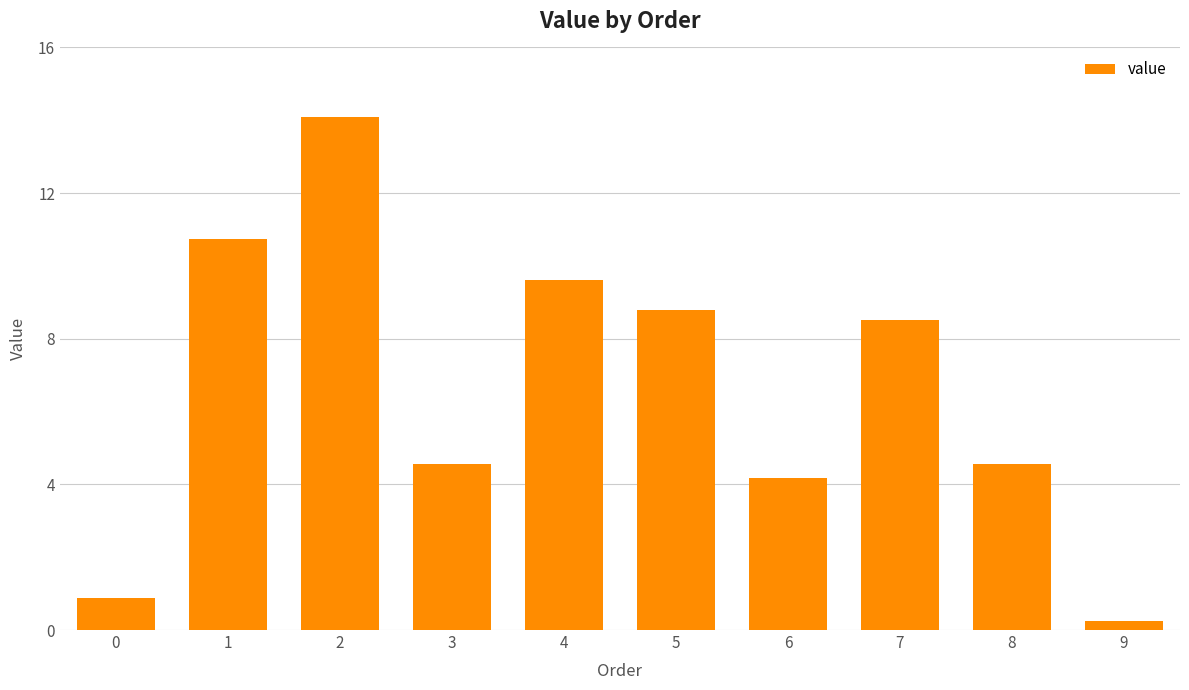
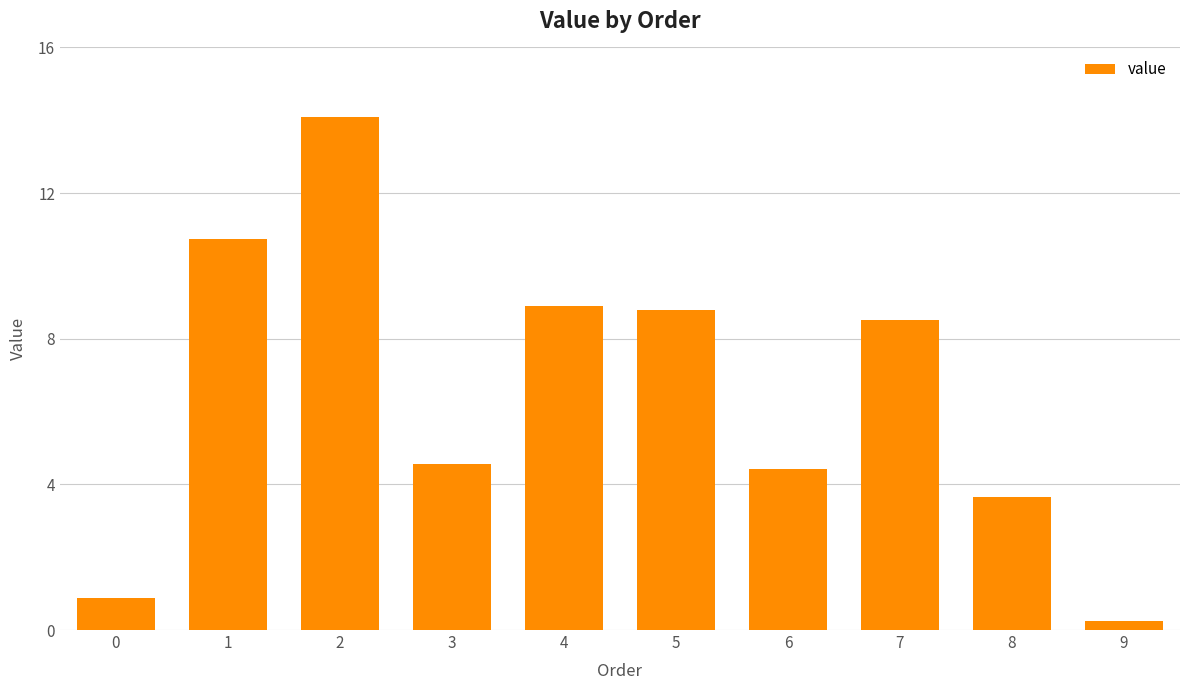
  {
    "0": 0.9,
    "1": 10.7,
    "2": 14.1,
    "3": 4.6,
-   "4": 9.6,
+   "4": 8.9,
    "5": 8.8,
-   "6": 4.2,
+   "6": 4.4,
    "7": 8.5,
-   "8": 4.6,
+   "8": 3.6,
    "9": 0.3
  }
